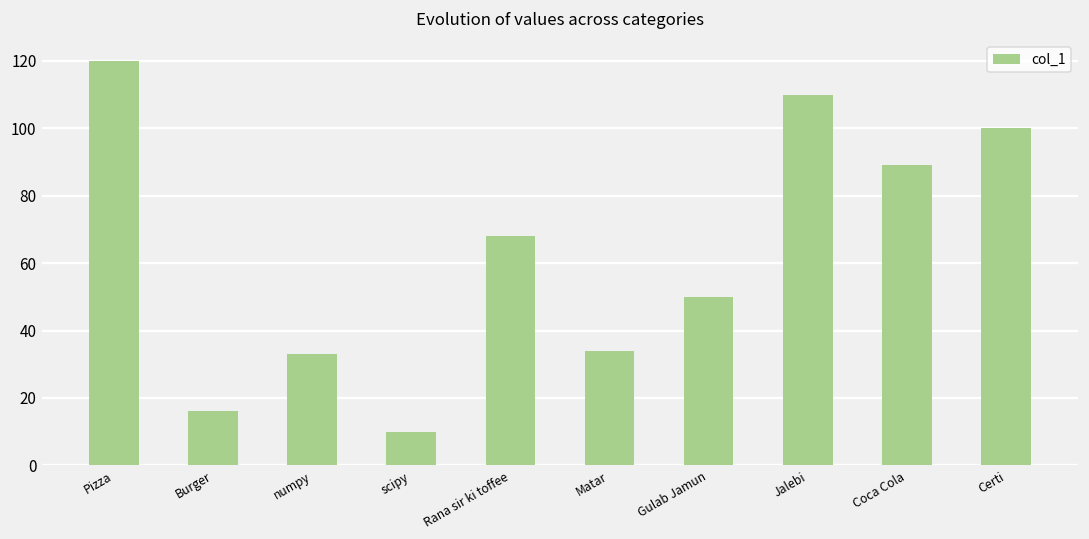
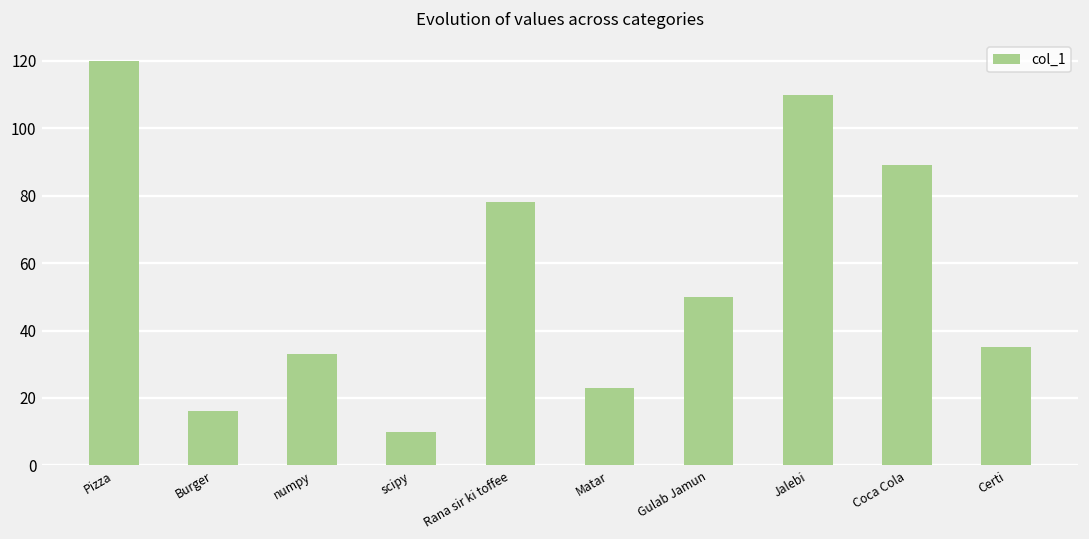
  {
    "Pizza": 120,
    "Burger": 16,
    "numpy": 33,
    "scipy": 10,
-   "Rana sir ki toffee": 68,
-   "Matar": 34,
+   "Rana sir ki toffee": 78,
+   "Matar": 23,
    "Gulab Jamun": 50,
    "Jalebi": 110,
    "Coca Cola": 89,
-   "Certi": 100
+   "Certi": 35
  }
